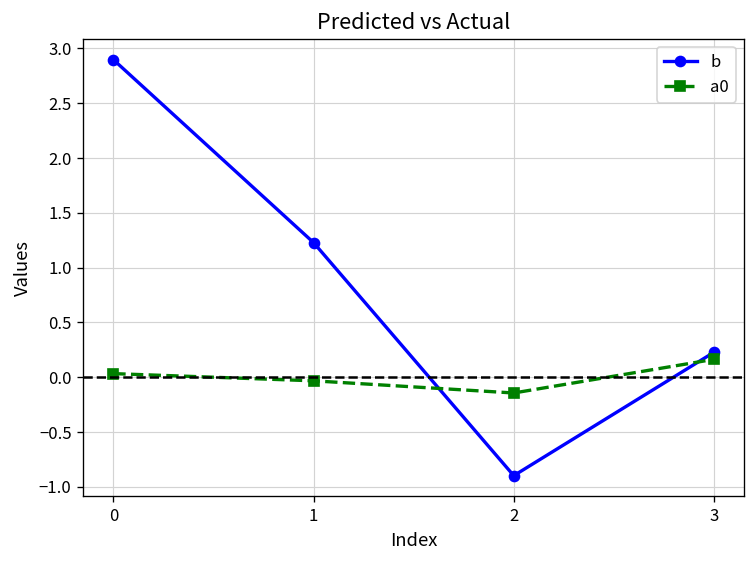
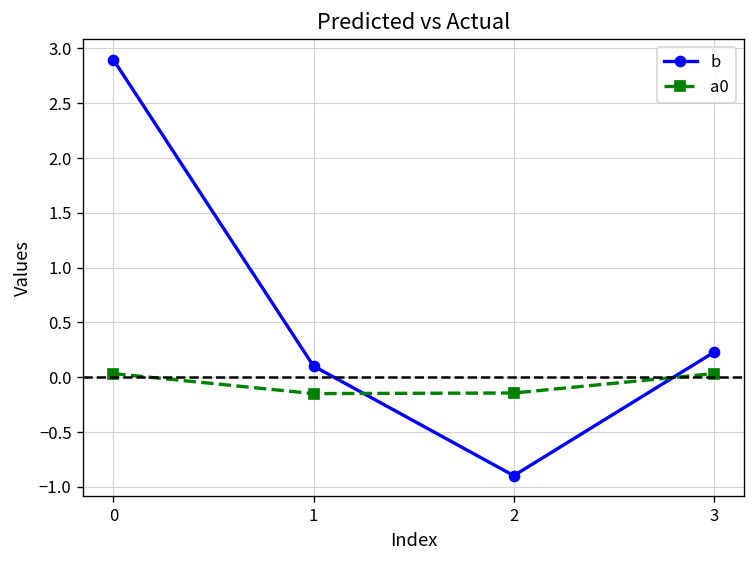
  {
    "b": {
      "0": 2.9,
-     "1": 1.2,
+     "1": 0.1,
      "2": -0.9,
      "3": 0.2
    },
    "a0": {
      "0": 0.0,
-     "1": 0.0,
+     "1": -0.1,
      "2": -0.1,
-     "3": 0.2
+     "3": 0.0
    }
  }
